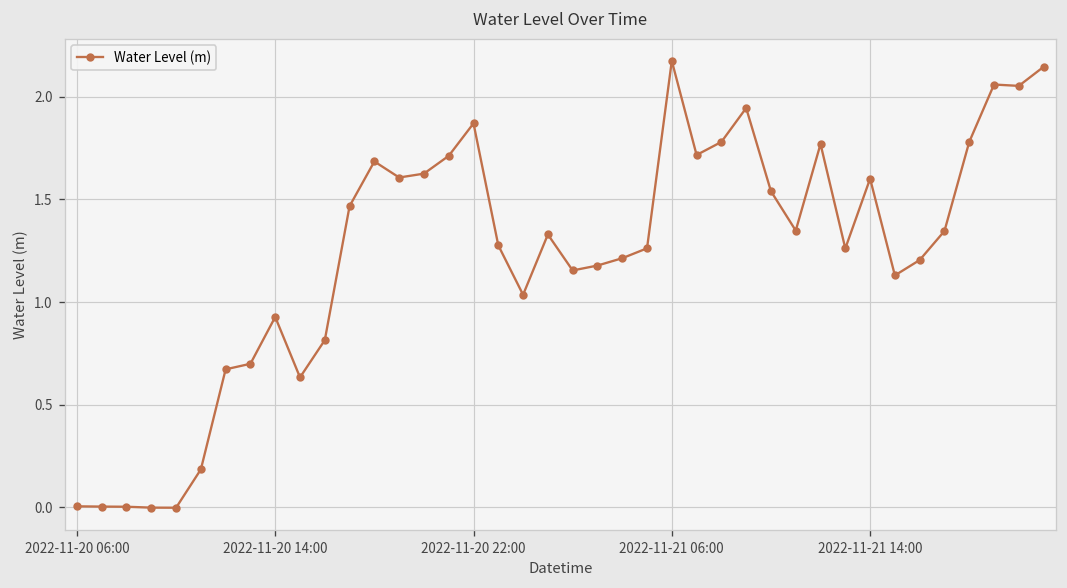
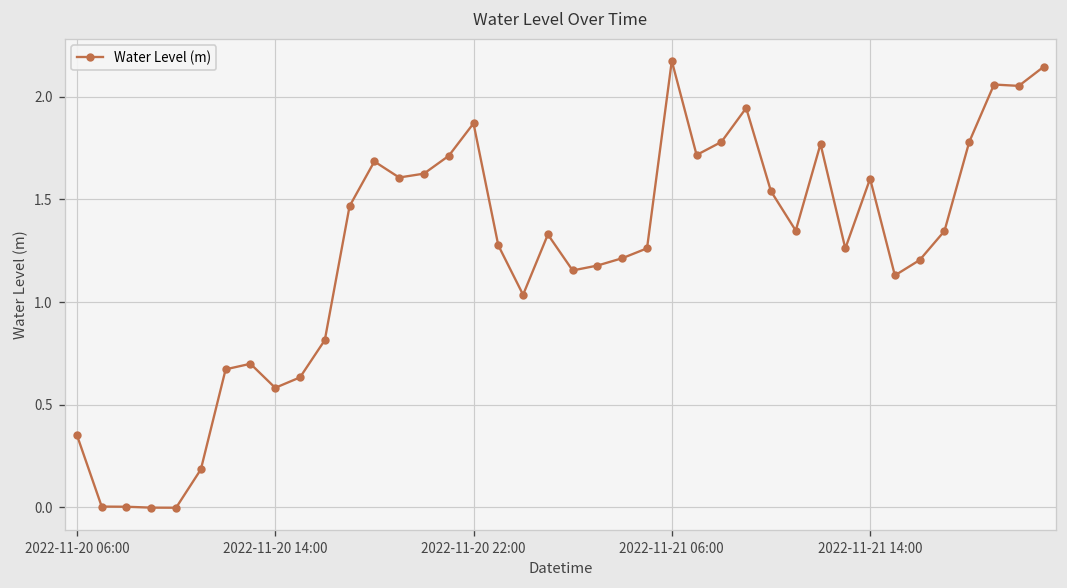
  {
-   "2022-11-20 06:00": 0.01,
-   "2022-11-20 14:00": 0.93,
+   "2022-11-20 06:00": 0.35,
+   "2022-11-20 14:00": 0.58,
    "2022-11-20 22:00": 1.87,
    "2022-11-21 06:00": 2.17,
    "2022-11-21 14:00": 1.60
  }
